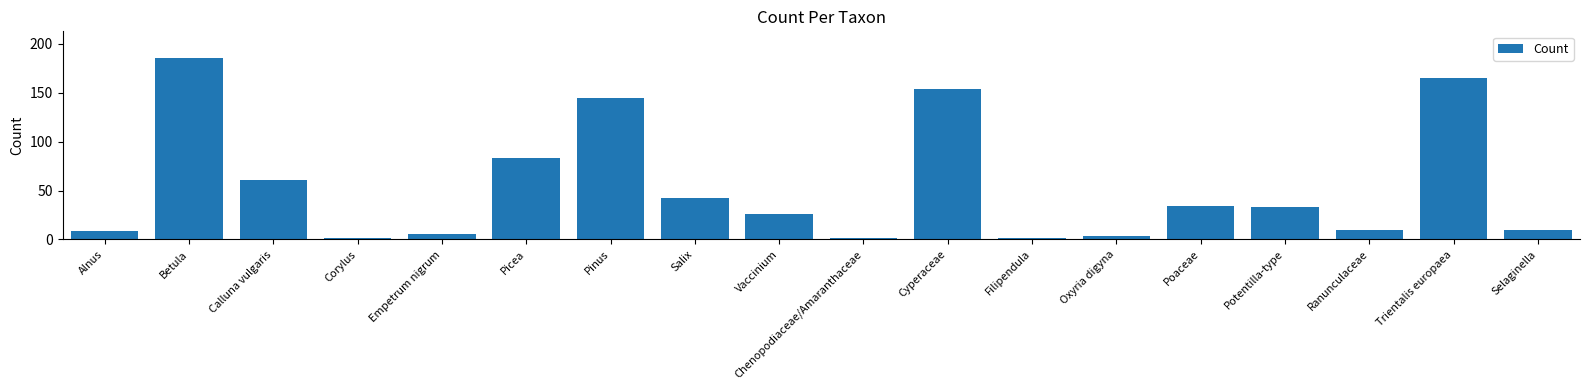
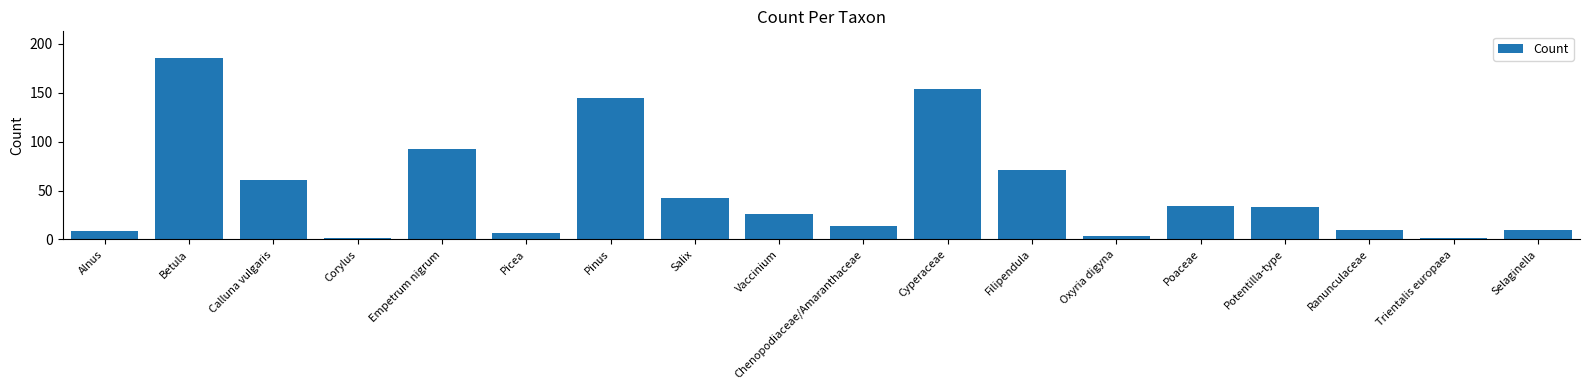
  {
    "Alnus": 10,
    "Betula": 190,
    "Calluna vulgaris": 60,
-   "Empetrum nigrum": 10,
-   "Picea": 80,
+   "Empetrum nigrum": 90,
+   "Picea": 10,
    "Pinus": 150,
    "Salix": 40,
    "Vaccinium": 30,
-   "Chenopodiaceae/Amaranthaceae": 0,
+   "Chenopodiaceae/Amaranthaceae": 10,
    "Cyperaceae": 150,
-   "Filipendula": 0,
+   "Filipendula": 70,
    "Oxyria digyna": 0,
    "Poaceae": 30,
    "Potentilla-type": 30,
    "Ranunculaceae": 10,
-   "Trientalis europaea": 170,
+   "Trientalis europaea": 0,
    "Selaginella": 10
  }
